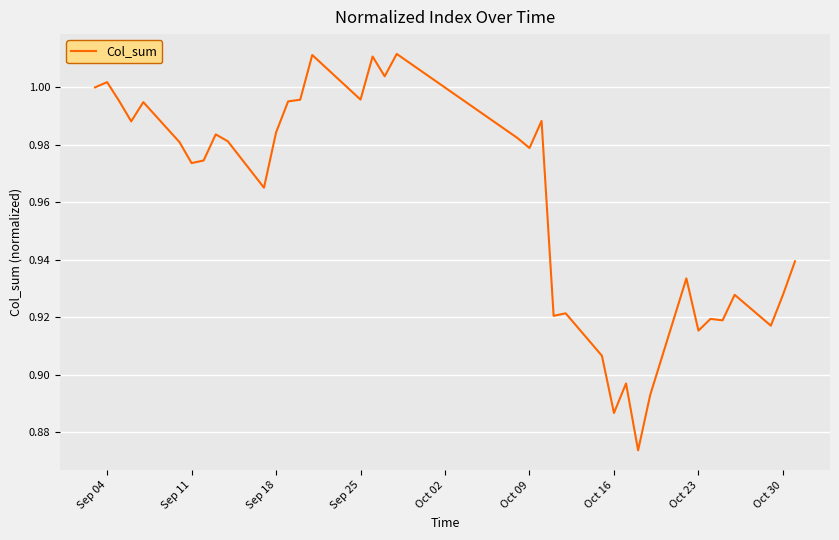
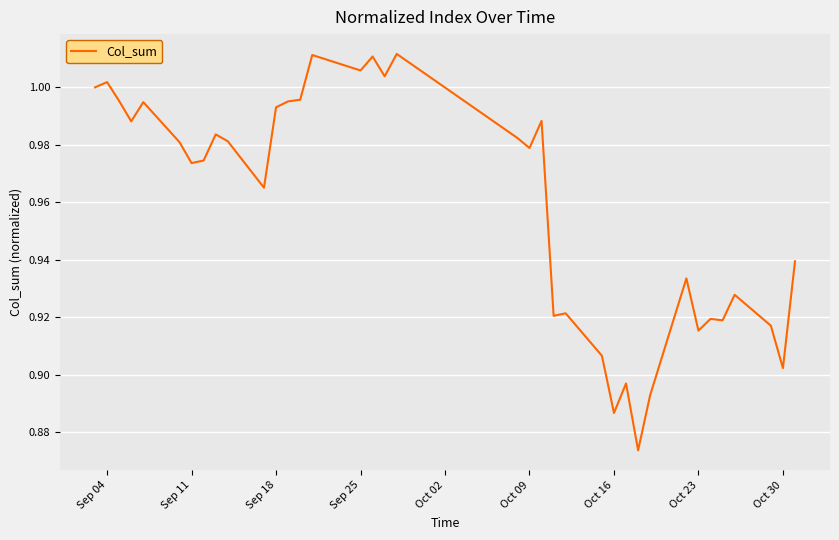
  {
    "Sep 04": 1.002,
    "Sep 11": 0.974,
-   "Sep 18": 0.984,
-   "Sep 25": 0.996,
+   "Sep 18": 0.993,
+   "Sep 25": 1.006,
    "Oct 09": 0.979,
    "Oct 16": 0.887,
    "Oct 23": 0.915,
-   "Oct 30": 0.928
+   "Oct 30": 0.902
  }
